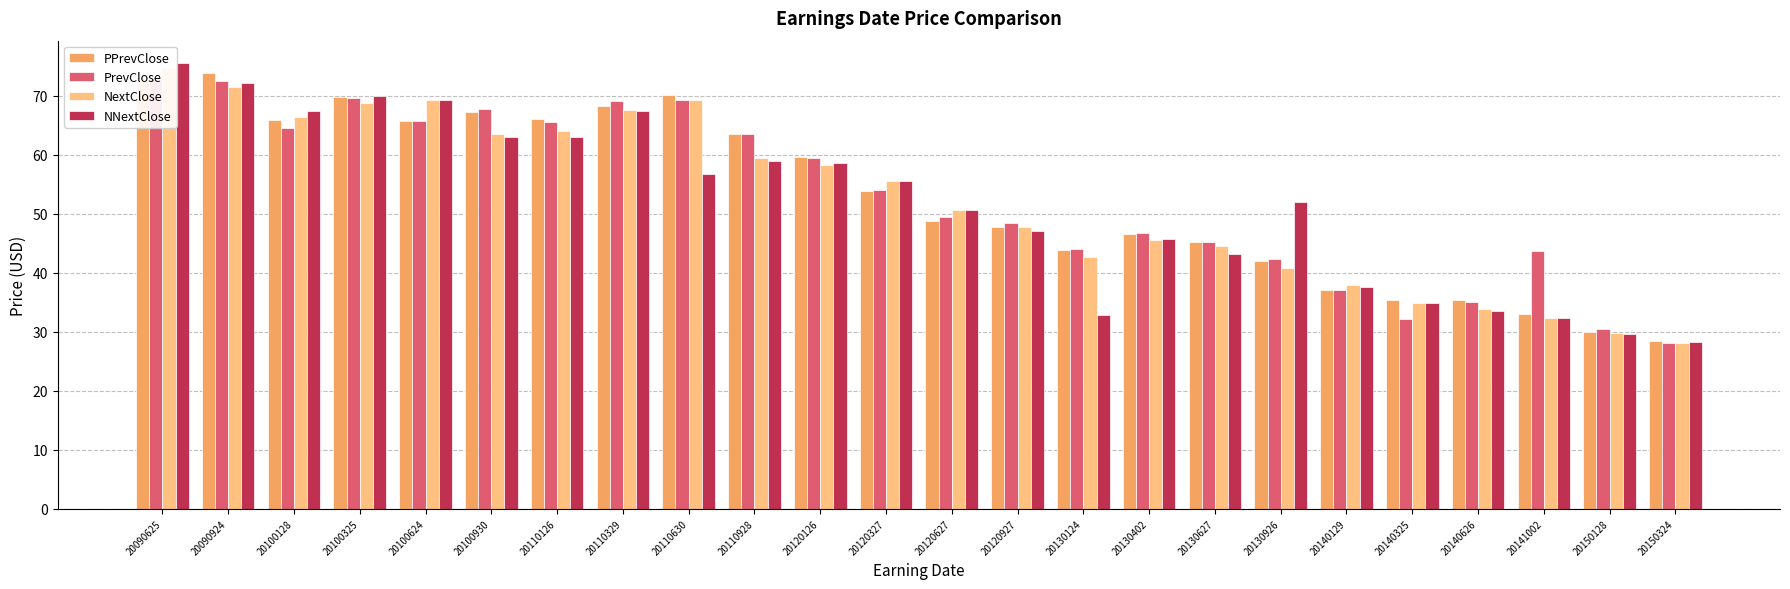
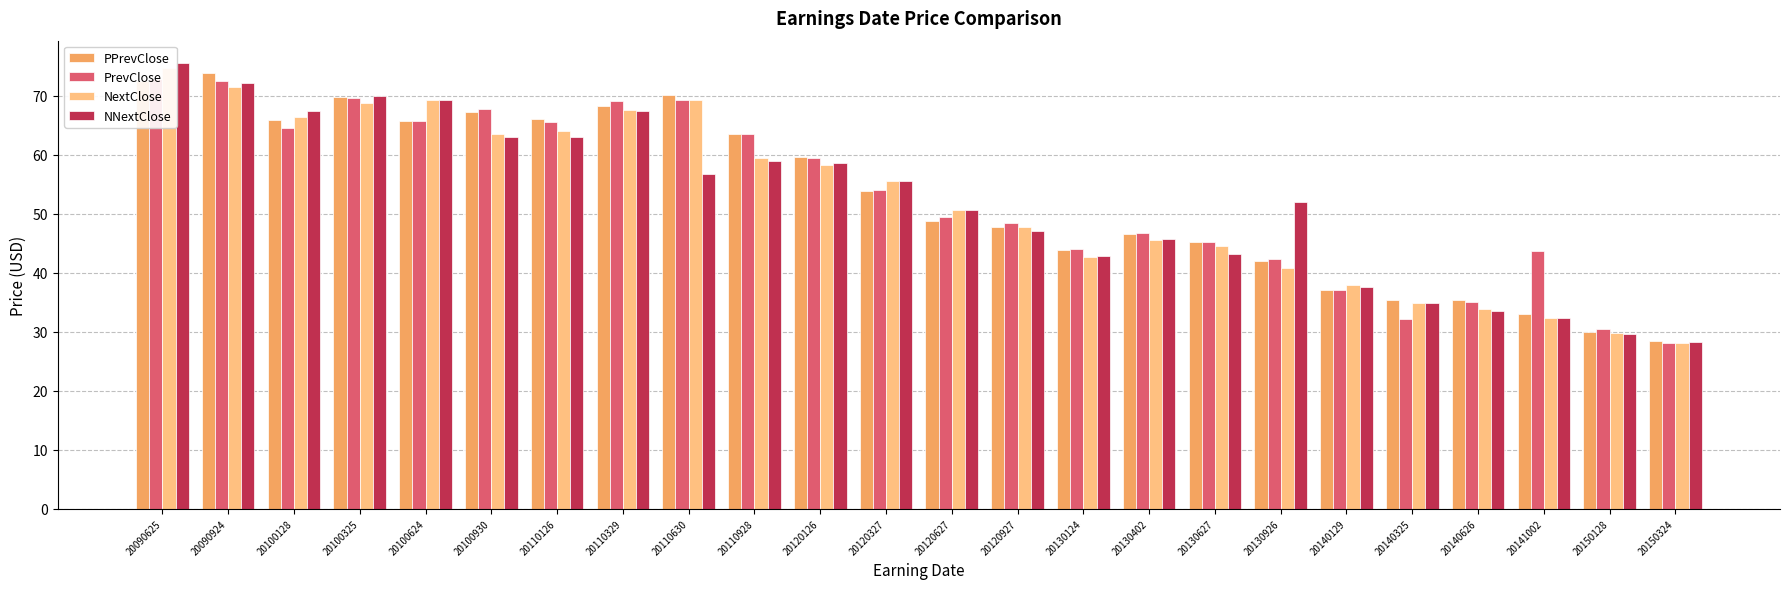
  {
    "PrevClose": {
      "20090924": 73,
      "20100128": 65,
      "20100325": 70,
      "20100624": 66,
      "20100930": 68,
      "20110126": 66,
      "20110329": 69,
      "20110630": 69,
      "20110928": 64,
      "20120126": 59,
      "20120327": 54,
      "20120627": 50,
      "20120927": 48,
      "20130124": 44,
      "20130402": 47,
      "20130627": 45,
      "20130926": 42,
      "20140129": 37,
      "20140325": 32,
      "20140626": 35,
      "20141002": 44,
      "20150128": 30,
      "20150324": 28
    },
    "NNextClose": {
      "20090625": 76,
      "20090924": 72,
      "20100128": 67,
      "20100325": 70,
      "20100624": 69,
      "20100930": 63,
      "20110126": 63,
      "20110329": 67,
      "20110630": 57,
      "20110928": 59,
      "20120126": 59,
      "20120327": 56,
      "20120627": 51,
      "20120927": 47,
-     "20130124": 33,
+     "20130124": 43,
      "20130402": 46,
      "20130627": 43,
      "20130926": 52,
      "20140129": 38,
      "20140325": 35,
      "20140626": 33,
      "20141002": 32,
      "20150128": 30,
      "20150324": 28
    }
  }
